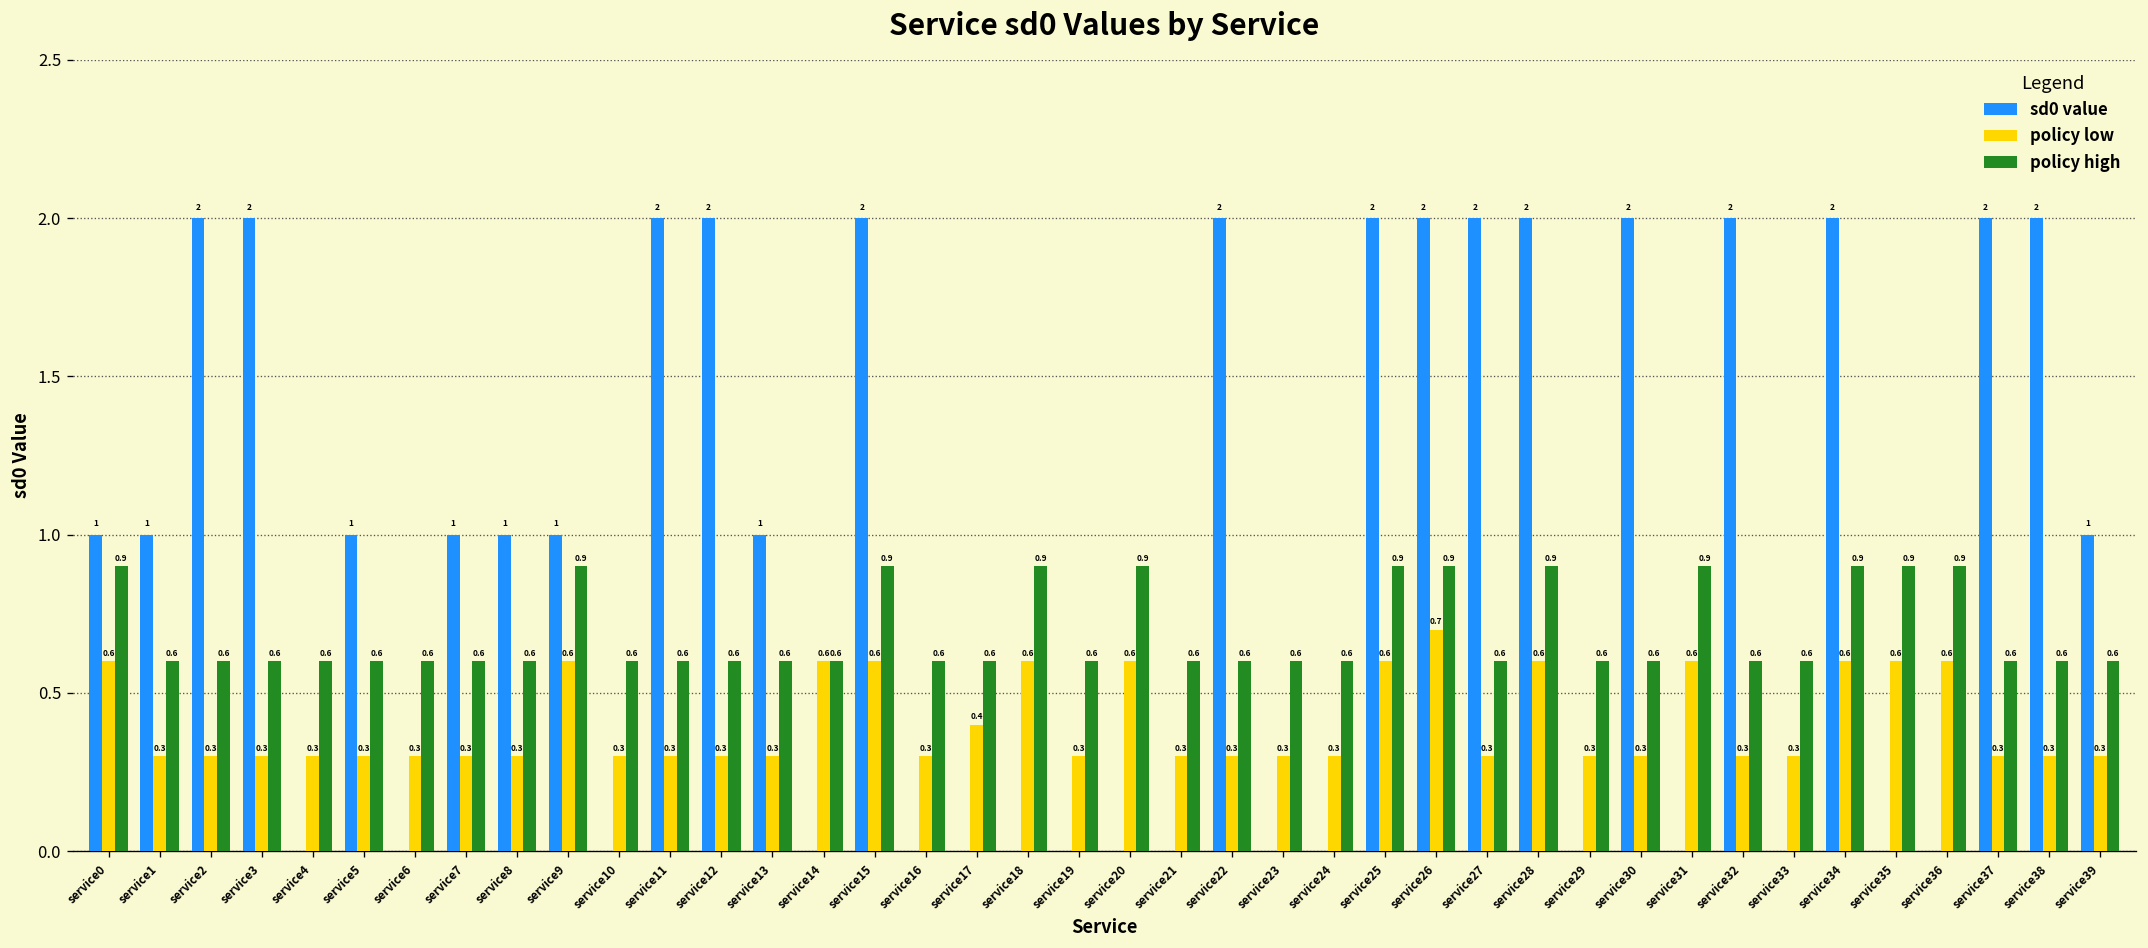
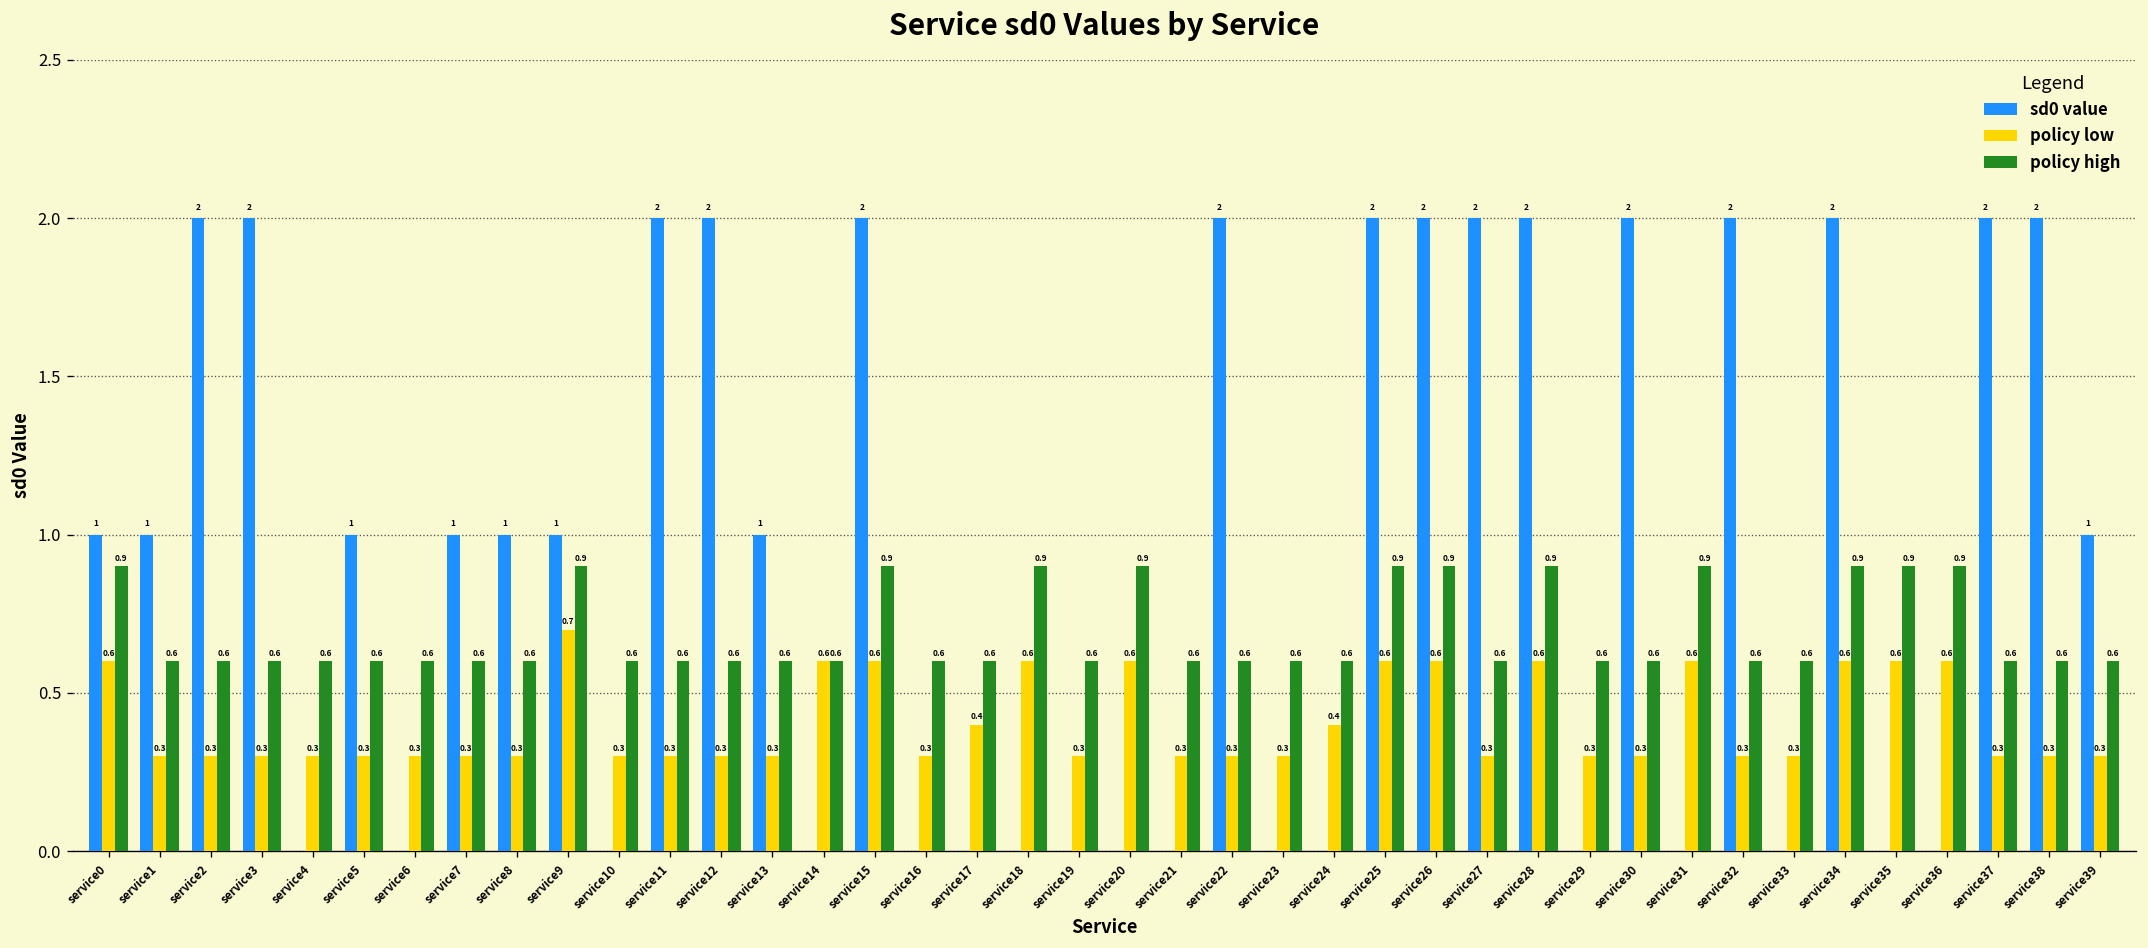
  {
    "sd0 value": {
      "service0": 1,
      "service1": 1,
      "service2": 2,
      "service3": 2,
      "service5": 1,
      "service7": 1,
      "service8": 1,
      "service9": 1,
      "service11": 2,
      "service12": 2,
      "service13": 1,
      "service15": 2,
      "service22": 2,
      "service25": 2,
      "service26": 2,
      "service27": 2,
      "service28": 2,
      "service30": 2,
      "service32": 2,
      "service34": 2,
      "service37": 2,
      "service38": 2,
      "service39": 1
    },
    "policy low": {
      "service0": 0.6,
      "service1": 0.3,
      "service2": 0.3,
      "service3": 0.3,
      "service4": 0.3,
      "service5": 0.3,
      "service6": 0.3,
      "service7": 0.3,
      "service8": 0.3,
-     "service9": 0.6,
+     "service9": 0.7,
      "service10": 0.3,
      "service11": 0.3,
      "service12": 0.3,
      "service13": 0.3,
      "service14": 0.6,
      "service15": 0.6,
      "service16": 0.3,
      "service17": 0.4,
      "service18": 0.6,
      "service19": 0.3,
      "service20": 0.6,
      "service21": 0.3,
      "service22": 0.3,
      "service23": 0.3,
-     "service24": 0.3,
+     "service24": 0.4,
      "service25": 0.6,
-     "service26": 0.7,
+     "service26": 0.6,
      "service27": 0.3,
      "service28": 0.6,
      "service29": 0.3,
      "service30": 0.3,
      "service31": 0.6,
      "service32": 0.3,
      "service33": 0.3,
      "service34": 0.6,
      "service35": 0.6,
      "service36": 0.6,
      "service37": 0.3,
      "service38": 0.3,
      "service39": 0.3
    },
    "policy high": {
      "service0": 0.9,
      "service1": 0.6,
      "service2": 0.6,
      "service3": 0.6,
      "service4": 0.6,
      "service5": 0.6,
      "service6": 0.6,
      "service7": 0.6,
      "service8": 0.6,
      "service9": 0.9,
      "service10": 0.6,
      "service11": 0.6,
      "service12": 0.6,
      "service13": 0.6,
      "service14": 0.6,
      "service15": 0.9,
      "service16": 0.6,
      "service17": 0.6,
      "service18": 0.9,
      "service19": 0.6,
      "service20": 0.9,
      "service21": 0.6,
      "service22": 0.6,
      "service23": 0.6,
      "service24": 0.6,
      "service25": 0.9,
      "service26": 0.9,
      "service27": 0.6,
      "service28": 0.9,
      "service29": 0.6,
      "service30": 0.6,
      "service31": 0.9,
      "service32": 0.6,
      "service33": 0.6,
      "service34": 0.9,
      "service35": 0.9,
      "service36": 0.9,
      "service37": 0.6,
      "service38": 0.6,
      "service39": 0.6
    }
  }
